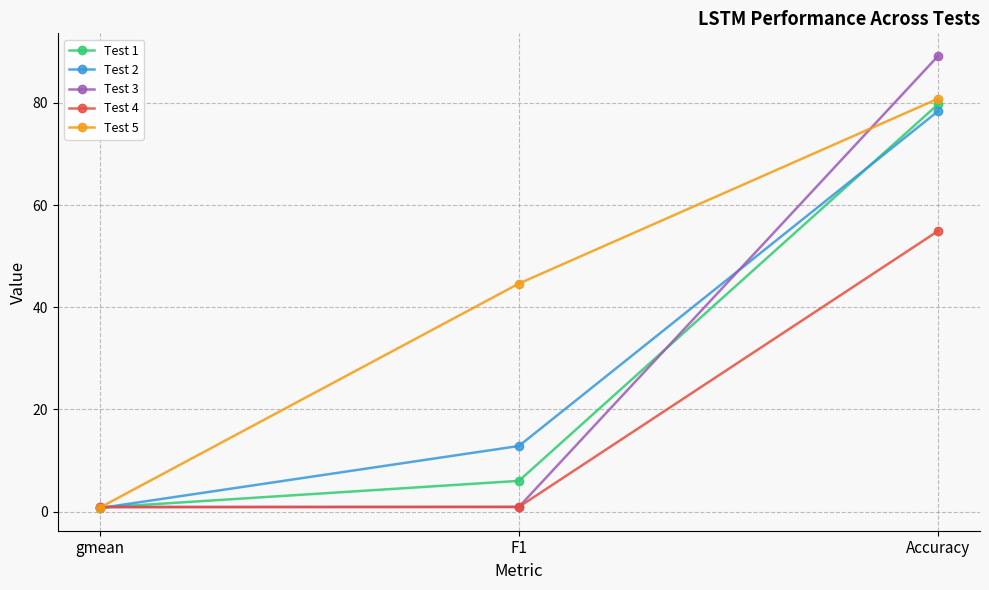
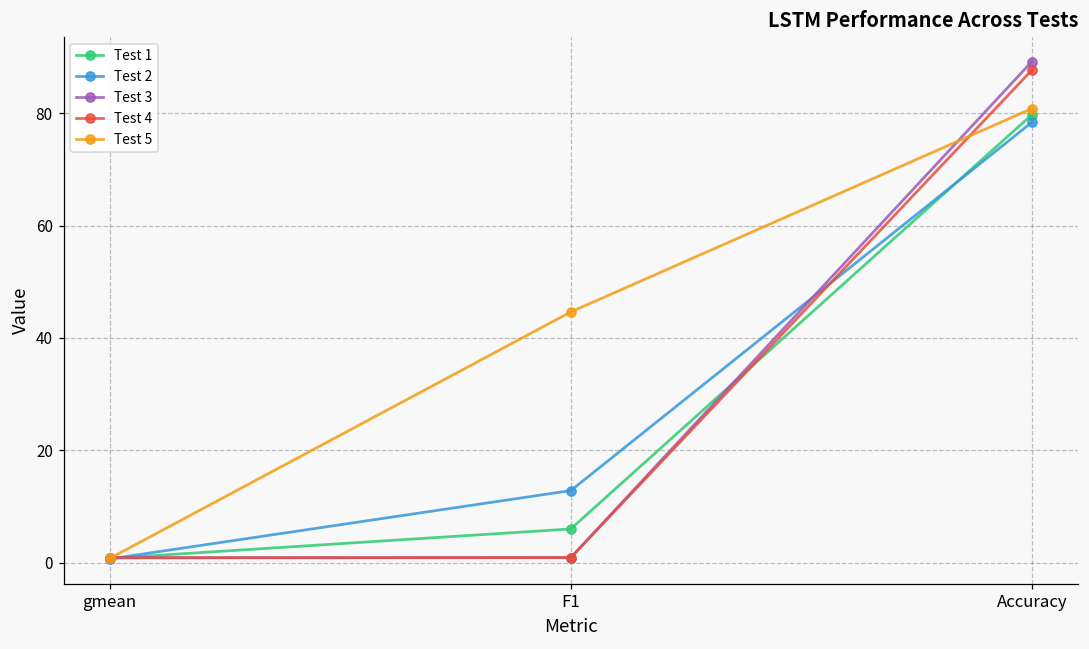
  {
    "Test 1": {
      "F1": 6,
      "Accuracy": 80
    },
    "Test 2": {
      "F1": 13,
      "Accuracy": 78
    },
    "Test 3": {
      "Accuracy": 89
    },
    "Test 4": {
-     "Accuracy": 55
+     "Accuracy": 88
    },
    "Test 5": {
      "F1": 45,
      "Accuracy": 81
    }
  }
